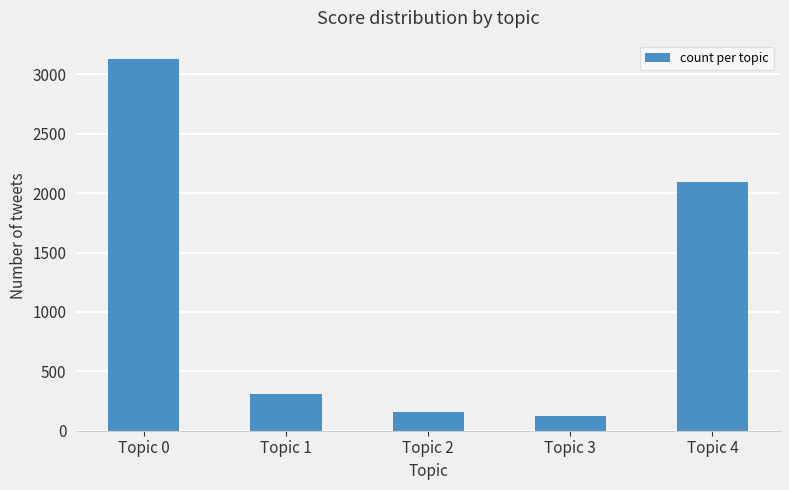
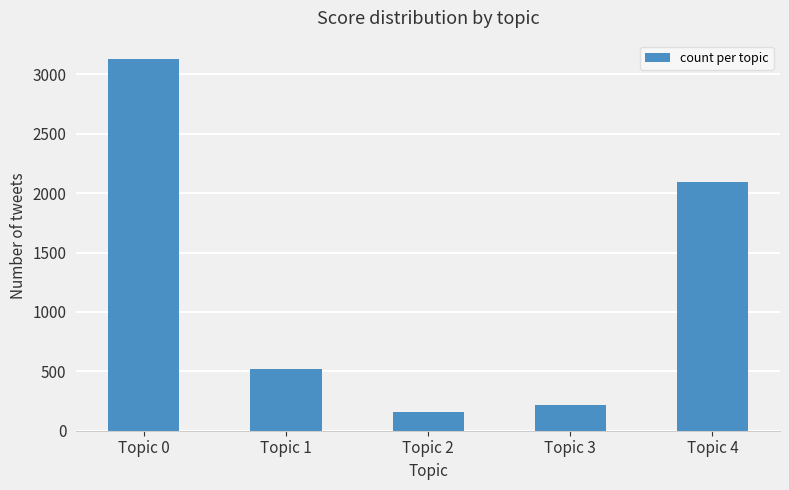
  {
    "Topic 0": 3130,
-   "Topic 1": 310,
+   "Topic 1": 520,
    "Topic 2": 160,
-   "Topic 3": 120,
+   "Topic 3": 210,
    "Topic 4": 2090
  }
